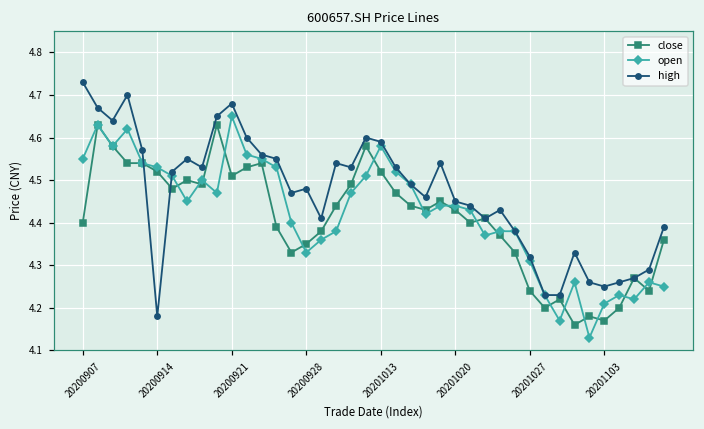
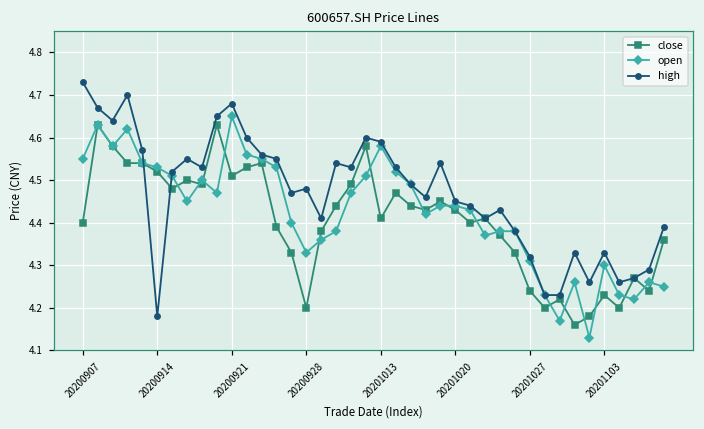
  {
    "close": {
      "20200907": 4.40,
      "20200914": 4.52,
      "20200921": 4.51,
-     "20200928": 4.35,
-     "20201013": 4.52,
+     "20200928": 4.20,
+     "20201013": 4.41,
      "20201020": 4.43,
      "20201027": 4.24,
-     "20201103": 4.17
+     "20201103": 4.23
    },
    "open": {
      "20200907": 4.55,
      "20200914": 4.53,
      "20200921": 4.65,
      "20200928": 4.33,
      "20201013": 4.58,
      "20201020": 4.44,
      "20201027": 4.31,
-     "20201103": 4.21
+     "20201103": 4.30
    },
    "high": {
      "20200907": 4.73,
      "20200914": 4.18,
      "20200921": 4.68,
      "20200928": 4.48,
      "20201013": 4.59,
      "20201020": 4.45,
      "20201027": 4.32,
-     "20201103": 4.25
+     "20201103": 4.33
    }
  }
